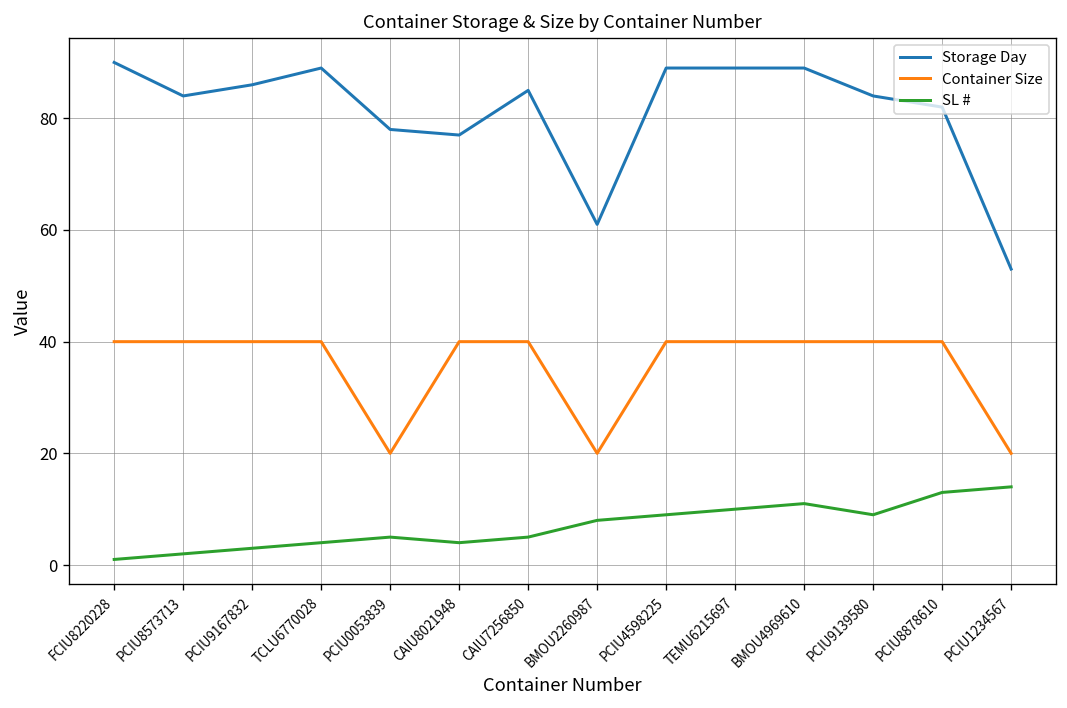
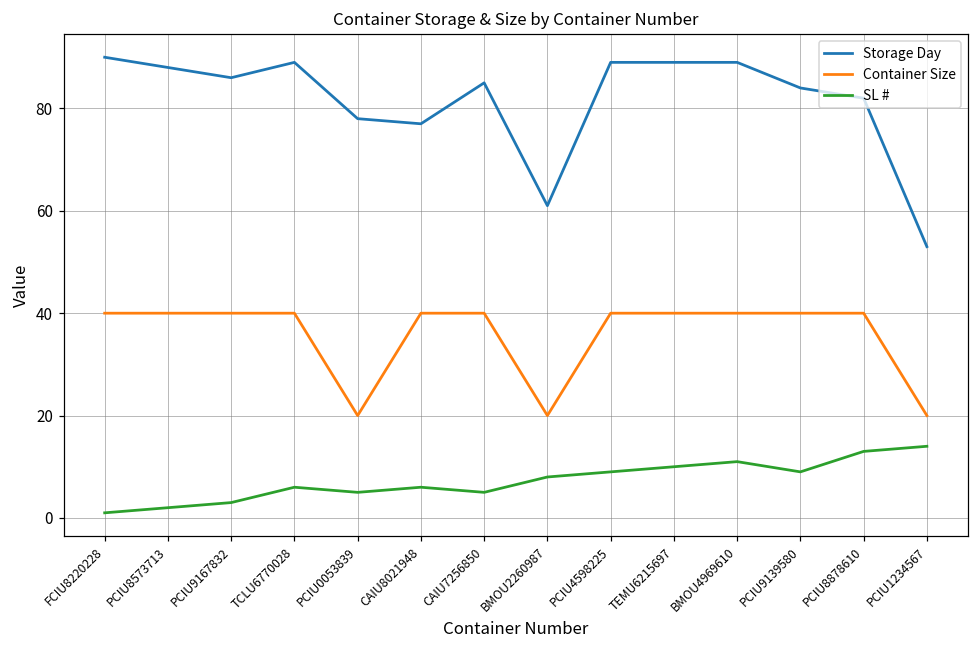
  {
    "Storage Day": {
      "FCIU8220228": 90,
-     "PCIU8573713": 84,
+     "PCIU8573713": 88,
      "PCIU9167832": 86,
      "TCLU6770028": 89,
      "PCIU0053839": 78,
      "CAIU8021948": 77,
      "CAIU7256850": 85,
      "BMOU2260987": 61,
      "PCIU4598225": 89,
      "TEMU6215697": 89,
      "BMOU4969610": 89,
      "PCIU9139580": 84,
      "PCIU1234567": 53
    },
    "Container Size": {
      "FCIU8220228": 40,
      "PCIU8573713": 40,
      "PCIU9167832": 40,
      "TCLU6770028": 40,
      "PCIU0053839": 20,
      "CAIU8021948": 40,
      "CAIU7256850": 40,
      "BMOU2260987": 20,
      "PCIU4598225": 40,
      "TEMU6215697": 40,
      "BMOU4969610": 40,
      "PCIU9139580": 40,
      "PCIU8878610": 40,
      "PCIU1234567": 20
    },
    "SL #": {
      "FCIU8220228": 1,
      "PCIU8573713": 2,
      "PCIU9167832": 3,
-     "TCLU6770028": 4,
+     "TCLU6770028": 6,
      "PCIU0053839": 5,
-     "CAIU8021948": 4,
+     "CAIU8021948": 6,
      "CAIU7256850": 5,
      "BMOU2260987": 8,
      "PCIU4598225": 9,
      "TEMU6215697": 10,
      "BMOU4969610": 11,
      "PCIU9139580": 9,
      "PCIU8878610": 13,
      "PCIU1234567": 14
    }
  }
